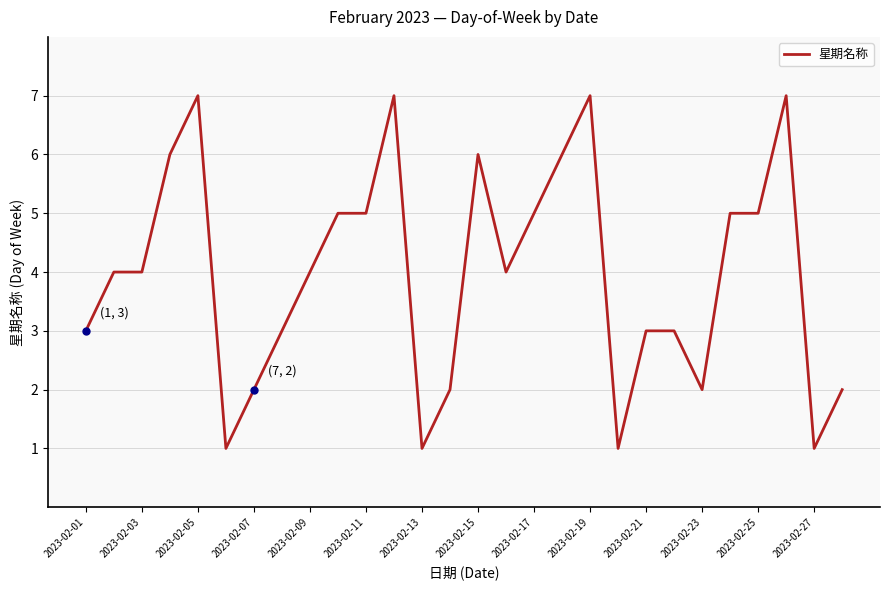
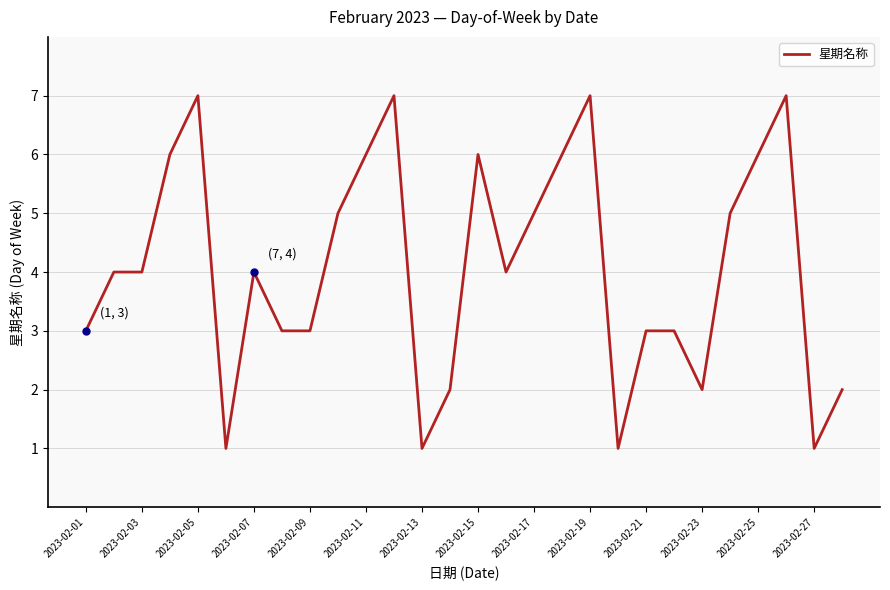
  {
    "星期名称": {
-     "2023-02-07": 2,
-     "2023-02-09": 4,
-     "2023-02-11": 5,
-     "2023-02-25": 5
+     "2023-02-07": 4,
+     "2023-02-09": 3,
+     "2023-02-11": 6,
+     "2023-02-25": 6
    }
  }
